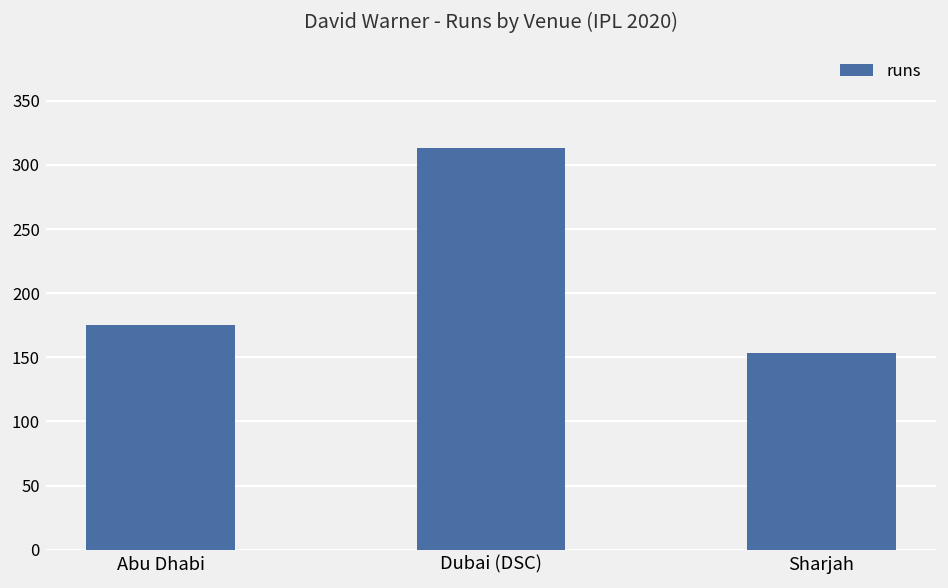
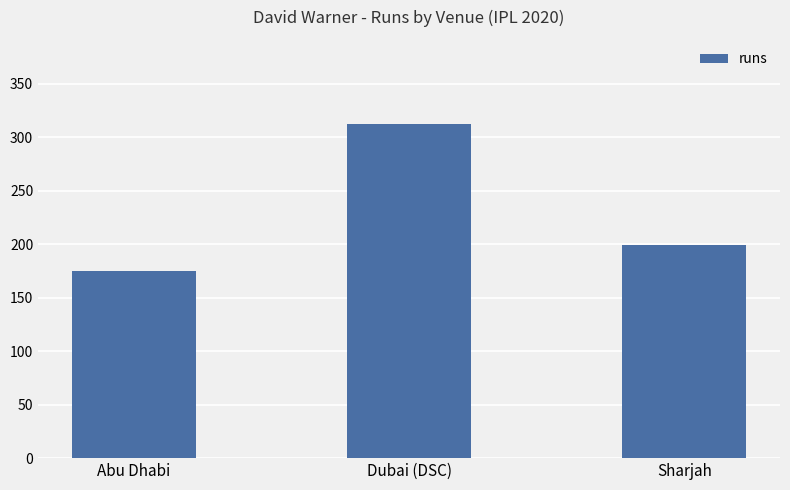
  {
    "Abu Dhabi": 175,
    "Dubai (DSC)": 313,
-   "Sharjah": 153
+   "Sharjah": 199
  }
